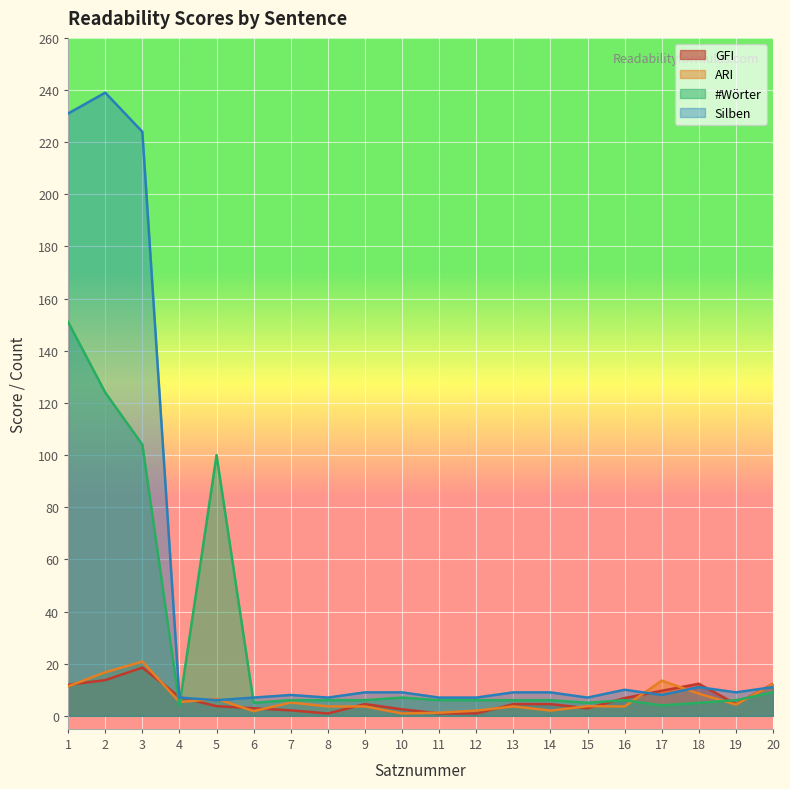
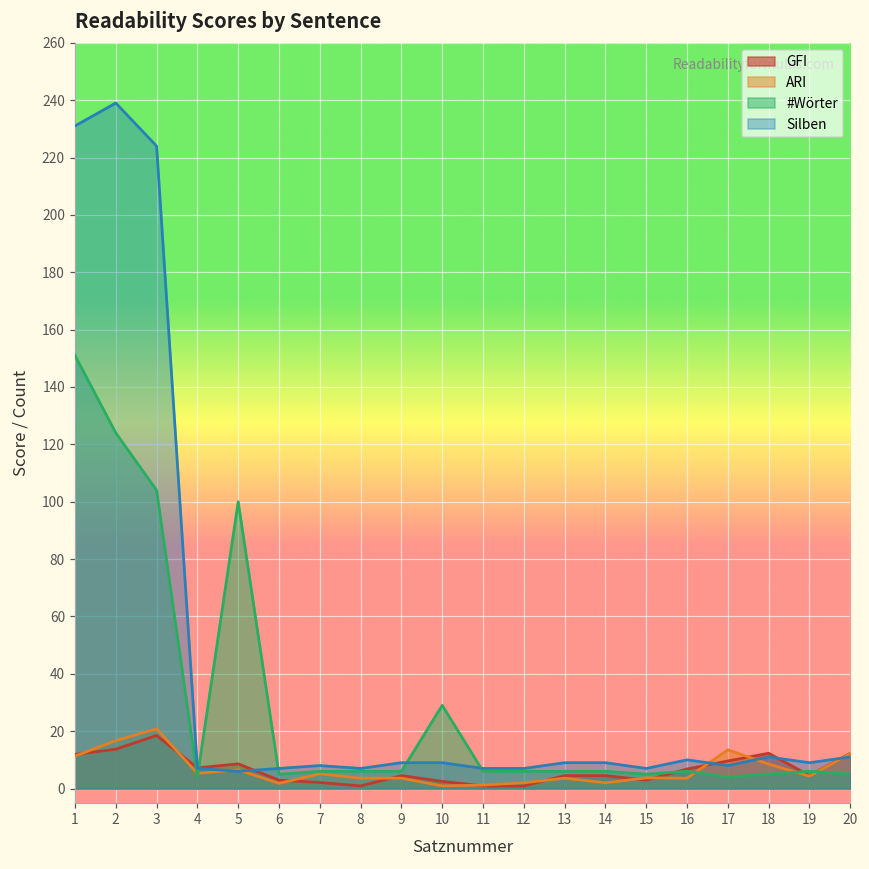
  {
    "GFI": {
      "2": 14,
      "3": 19,
-     "5": 4,
+     "5": 9,
      "6": 3,
      "7": 2,
      "8": 1,
      "10": 3,
      "12": 1,
      "14": 5,
      "17": 10,
      "18": 12
    },
    "ARI": {
      "2": 17,
      "3": 21,
      "4": 5,
      "6": 2,
      "8": 4,
      "10": 1,
      "12": 2,
      "14": 2,
      "16": 4,
      "17": 14,
      "18": 9
    },
    "#Wörter": {
      "1": 151,
      "2": 124,
      "3": 104,
      "4": 4,
      "5": 100,
      "6": 5,
      "8": 6,
      "9": 6,
-     "10": 7,
+     "10": 29,
      "11": 6,
      "12": 6,
      "13": 6,
      "14": 6,
      "15": 5,
      "17": 4,
      "18": 5,
      "19": 6,
-     "20": 9
+     "20": 5
    },
    "Silben": {
      "1": 231,
      "2": 239,
      "3": 224,
      "6": 7,
      "7": 8,
      "8": 7,
      "9": 9,
      "10": 9,
      "11": 7,
      "12": 7,
      "13": 9,
      "14": 9,
      "15": 7,
      "16": 10,
      "17": 8,
      "18": 11,
      "19": 9,
      "20": 11
    }
  }
